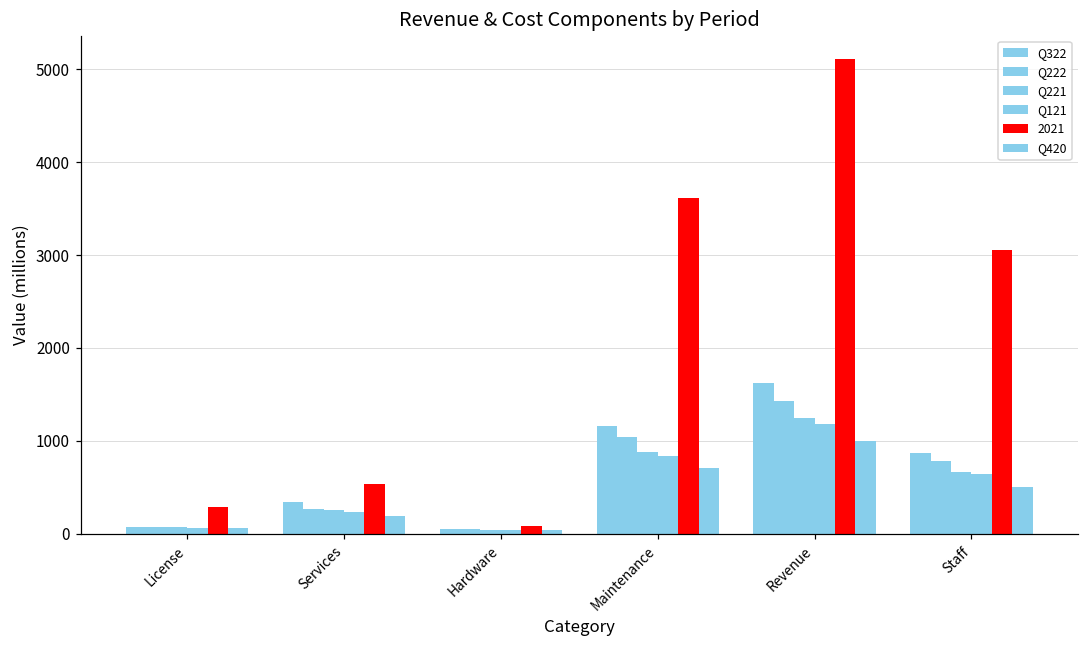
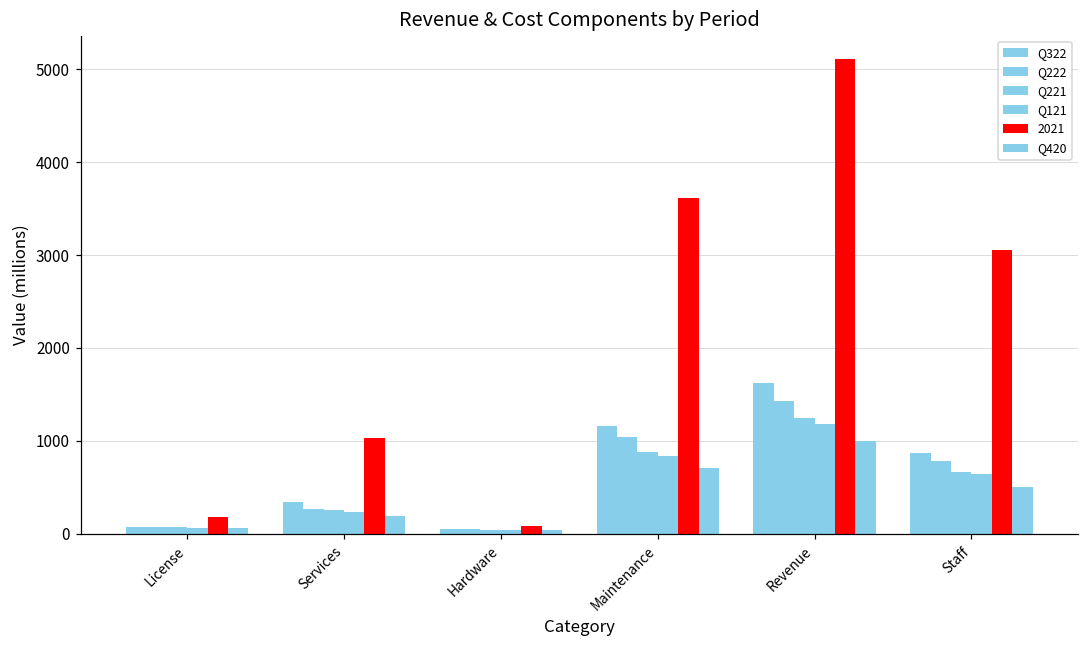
  {
    "2021": {
-     "License": 300,
-     "Services": 500,
+     "License": 200,
+     "Services": 1000,
      "Hardware": 100,
      "Maintenance": 3600,
      "Revenue": 5100,
      "Staff": 3100
    }
  }
